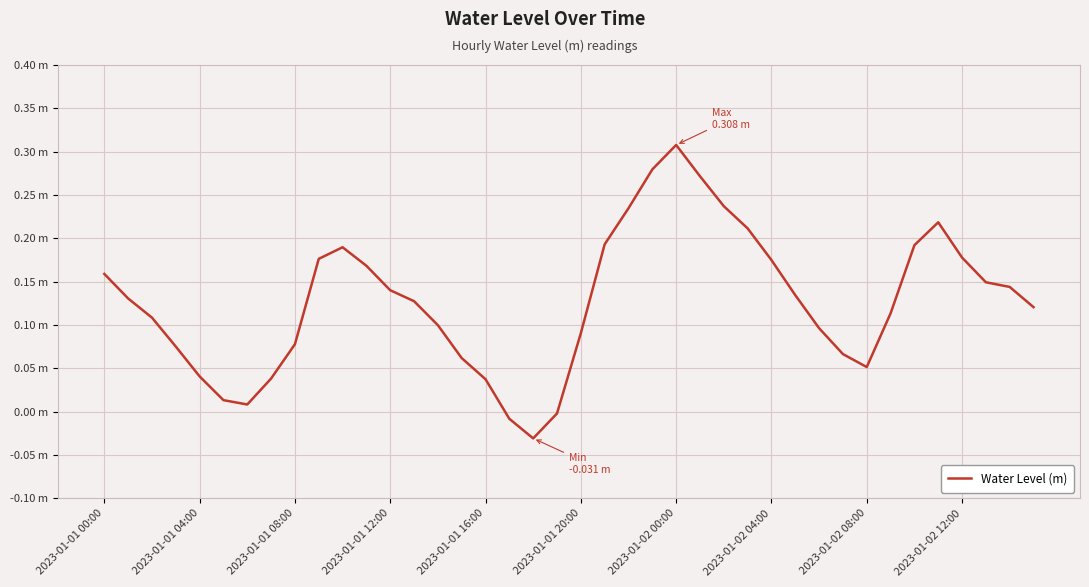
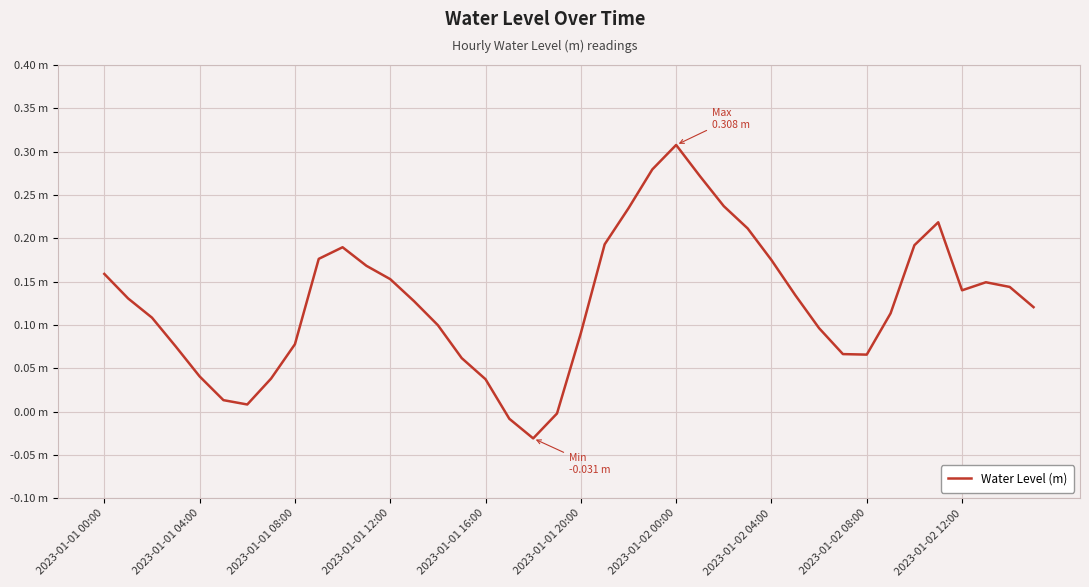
  {
    "2023-01-01 00:00": "0.16 m",
    "2023-01-01 04:00": "0.04 m",
    "2023-01-01 08:00": "0.08 m",
-   "2023-01-01 12:00": "0.14 m",
+   "2023-01-01 12:00": "0.15 m",
    "2023-01-01 16:00": "0.04 m",
    "2023-01-01 20:00": "0.09 m",
    "2023-01-02 04:00": "0.17 m",
-   "2023-01-02 08:00": "0.05 m",
-   "2023-01-02 12:00": "0.18 m"
+   "2023-01-02 08:00": "0.07 m",
+   "2023-01-02 12:00": "0.14 m"
  }
